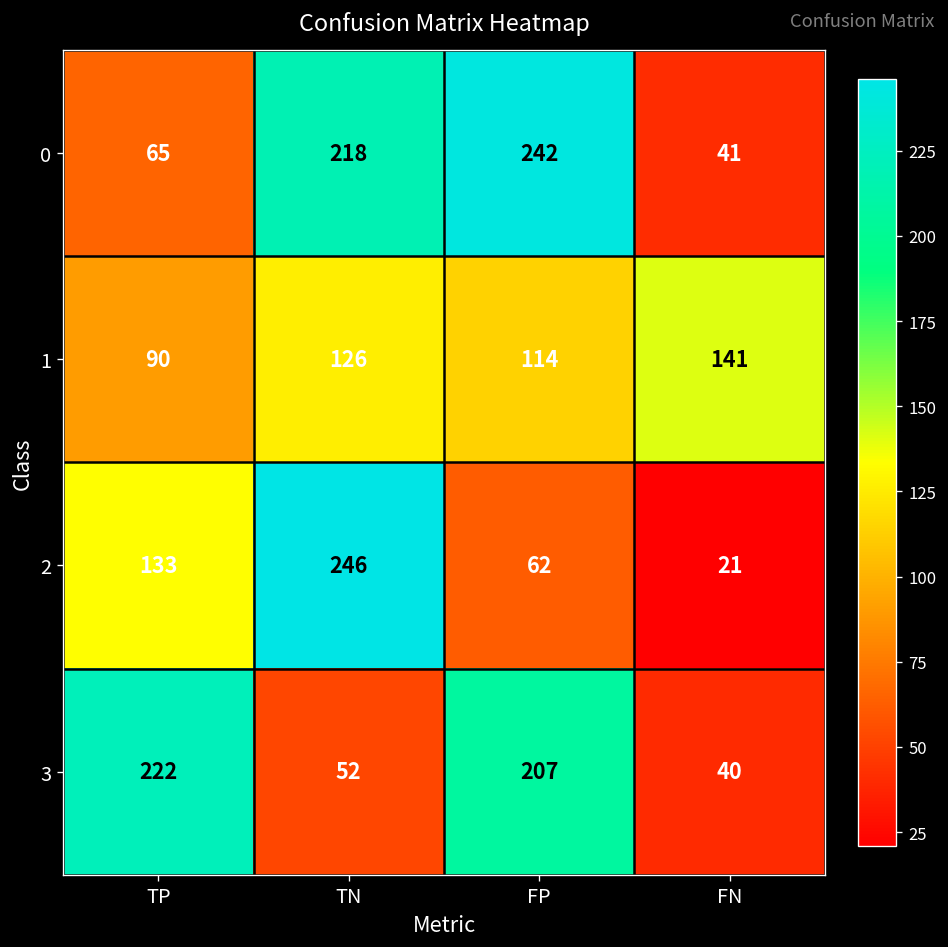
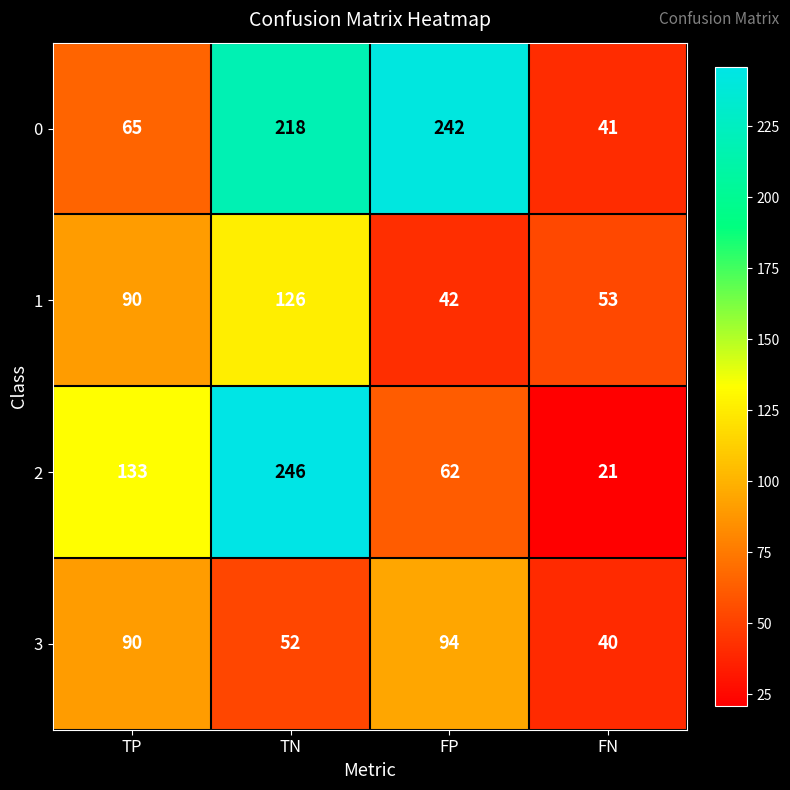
  {
    "0": {
      "TP": 65,
      "TN": 218,
      "FP": 242,
      "FN": 41
    },
    "1": {
      "TP": 90,
      "TN": 126,
-     "FP": 114,
-     "FN": 141
+     "FP": 42,
+     "FN": 53
    },
    "2": {
      "TP": 133,
      "TN": 246,
      "FP": 62,
      "FN": 21
    },
    "3": {
-     "TP": 222,
+     "TP": 90,
      "TN": 52,
-     "FP": 207,
+     "FP": 94,
      "FN": 40
    }
  }
